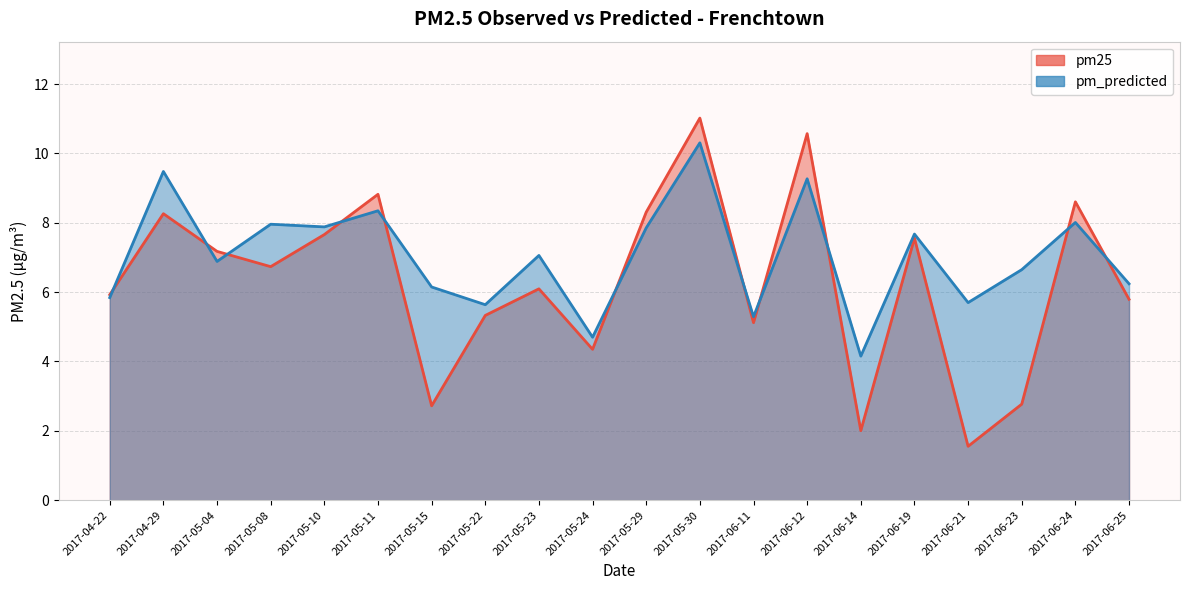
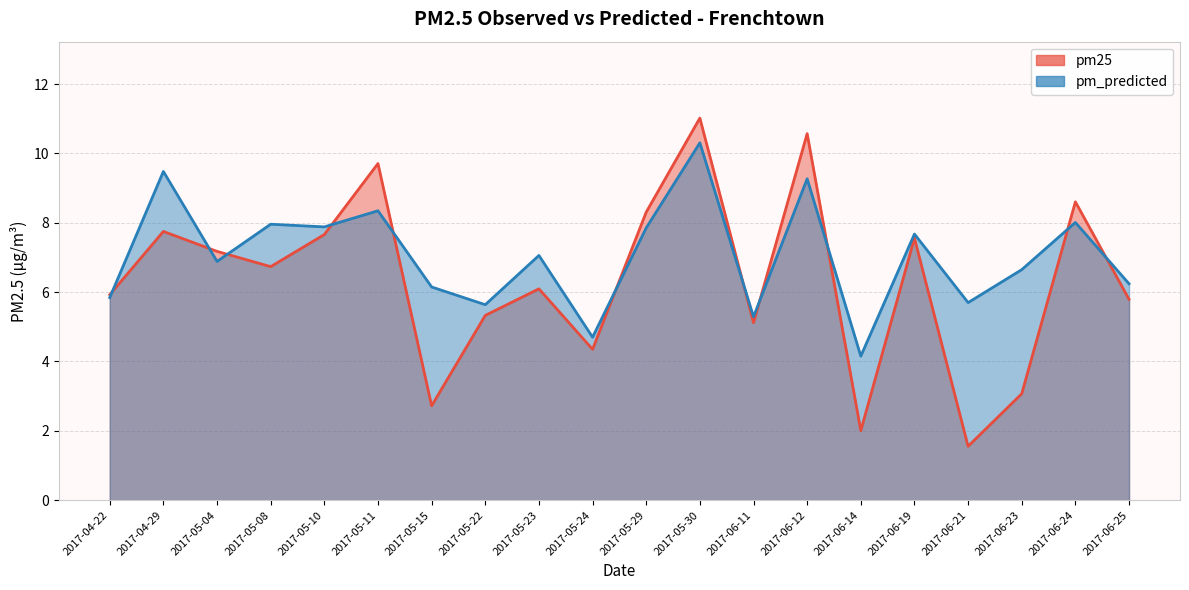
  {
    "pm25": {
      "2017-04-22": 5.9,
-     "2017-04-29": 8.3,
+     "2017-04-29": 7.8,
      "2017-05-04": 7.2,
      "2017-05-08": 6.7,
      "2017-05-10": 7.7,
-     "2017-05-11": 8.8,
+     "2017-05-11": 9.7,
      "2017-05-15": 2.7,
      "2017-05-22": 5.3,
      "2017-05-23": 6.1,
      "2017-05-24": 4.4,
      "2017-05-29": 8.3,
      "2017-05-30": 11.0,
      "2017-06-11": 5.1,
      "2017-06-12": 10.6,
      "2017-06-14": 2.0,
      "2017-06-19": 7.6,
      "2017-06-21": 1.6,
-     "2017-06-23": 2.8,
+     "2017-06-23": 3.1,
      "2017-06-24": 8.6,
      "2017-06-25": 5.8
    },
    "pm_predicted": {
      "2017-04-22": 5.8,
      "2017-04-29": 9.5,
      "2017-05-04": 6.9,
      "2017-05-08": 8.0,
      "2017-05-10": 7.9,
      "2017-05-11": 8.3,
      "2017-05-15": 6.1,
      "2017-05-22": 5.6,
      "2017-05-23": 7.1,
      "2017-05-24": 4.7,
      "2017-05-29": 7.9,
      "2017-05-30": 10.3,
      "2017-06-11": 5.3,
      "2017-06-12": 9.3,
      "2017-06-14": 4.2,
      "2017-06-19": 7.7,
      "2017-06-21": 5.7,
      "2017-06-23": 6.6,
      "2017-06-24": 8.0,
      "2017-06-25": 6.2
    }
  }
